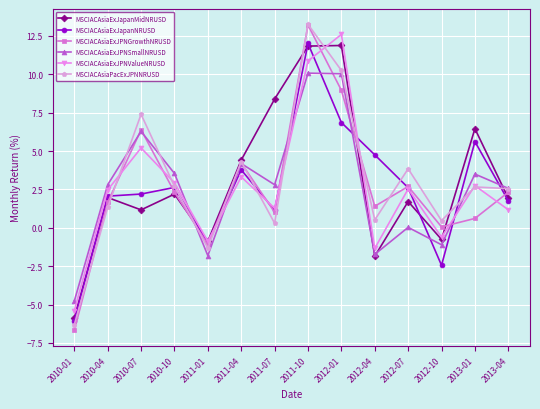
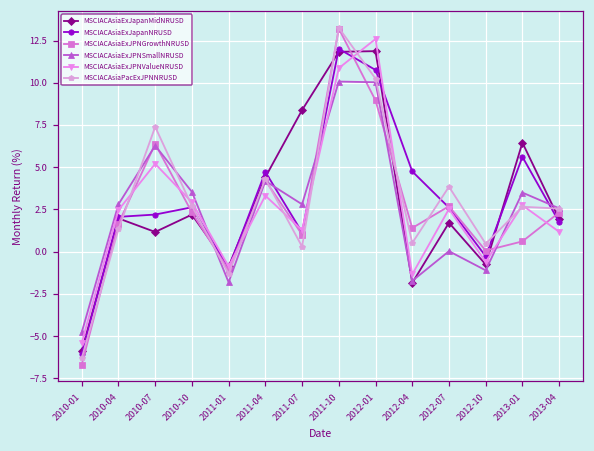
  {
    "MSCIACAsiaExJapanMidNRUSD": {
      "2010-01": -5.9,
      "2010-07": 1.2,
      "2011-07": 8.4,
      "2011-10": 11.8,
      "2012-01": 11.9,
      "2012-07": 1.7,
      "2013-01": 6.5,
      "2013-04": 1.9
    },
    "MSCIACAsiaExJapanNRUSD": {
      "2010-01": -6.0,
      "2010-07": 2.2,
-     "2011-04": 3.8,
+     "2011-04": 4.7,
      "2011-10": 12.0,
-     "2012-01": 6.9,
+     "2012-01": 10.8,
      "2012-04": 4.8,
-     "2012-10": -2.4,
+     "2012-10": -0.3,
      "2013-01": 5.6,
      "2013-04": 1.8
    }
  }
